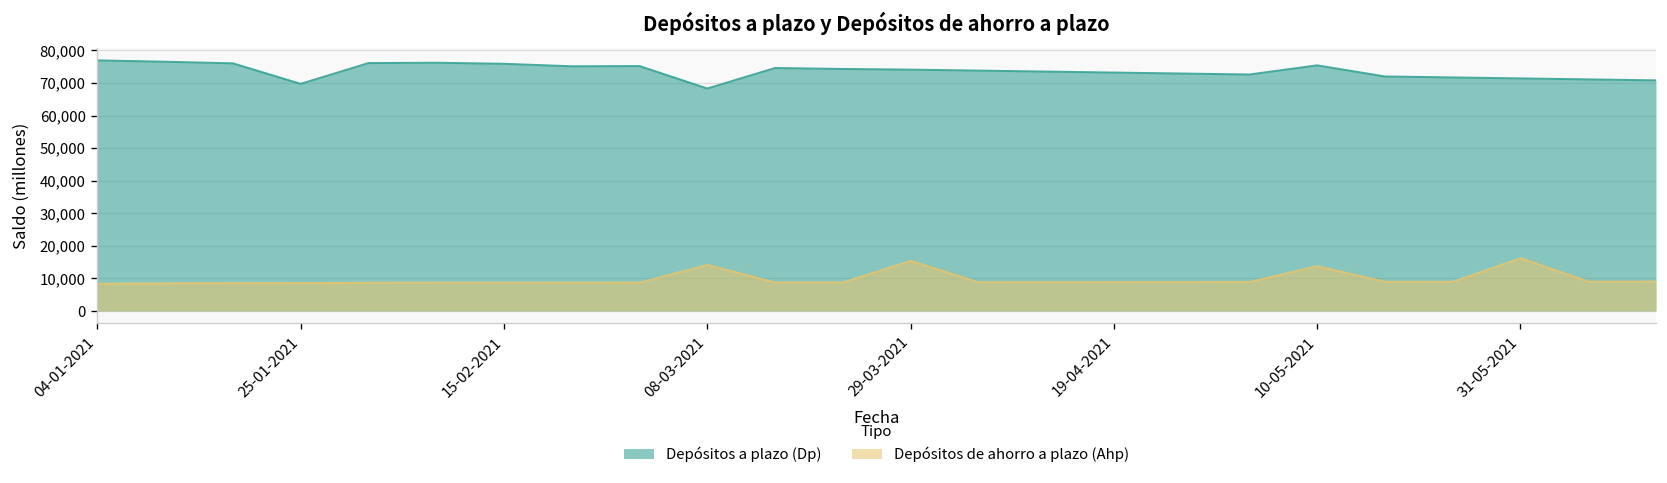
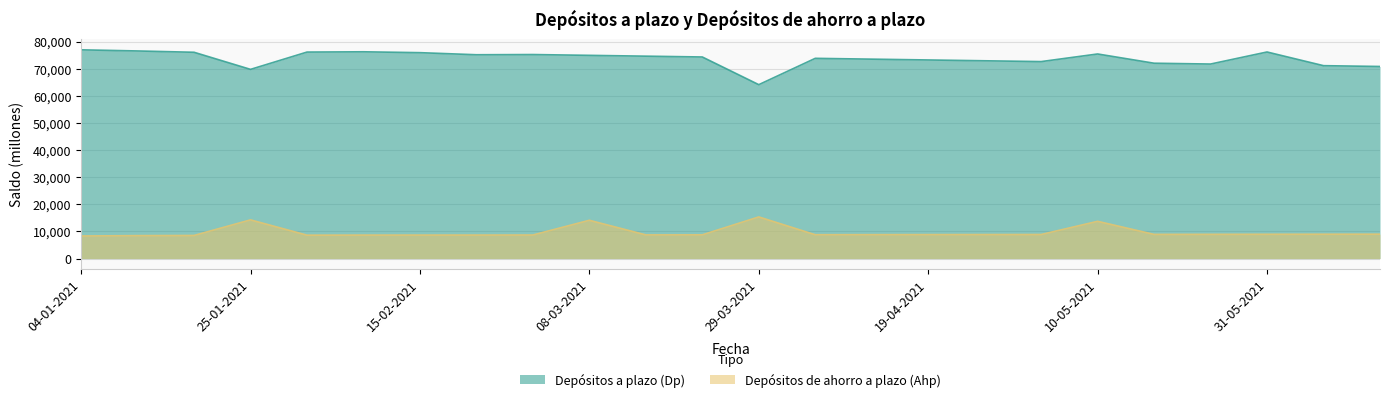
  {
    "Depósitos a plazo (Dp)": {
      "04-01-2021": "77,000",
      "25-01-2021": "70,000",
      "15-02-2021": "76,000",
-     "08-03-2021": "68,000",
-     "29-03-2021": "74,000",
+     "08-03-2021": "75,000",
+     "29-03-2021": "64,000",
      "19-04-2021": "73,000",
      "10-05-2021": "75,000",
-     "31-05-2021": "71,000"
+     "31-05-2021": "76,000"
    },
    "Depósitos de ahorro a plazo (Ahp)": {
      "04-01-2021": "8,000",
-     "25-01-2021": "9,000",
+     "25-01-2021": "14,000",
      "15-02-2021": "9,000",
      "08-03-2021": "14,000",
      "29-03-2021": "15,000",
      "19-04-2021": "9,000",
      "10-05-2021": "14,000",
-     "31-05-2021": "16,000"
+     "31-05-2021": "9,000"
    }
  }
